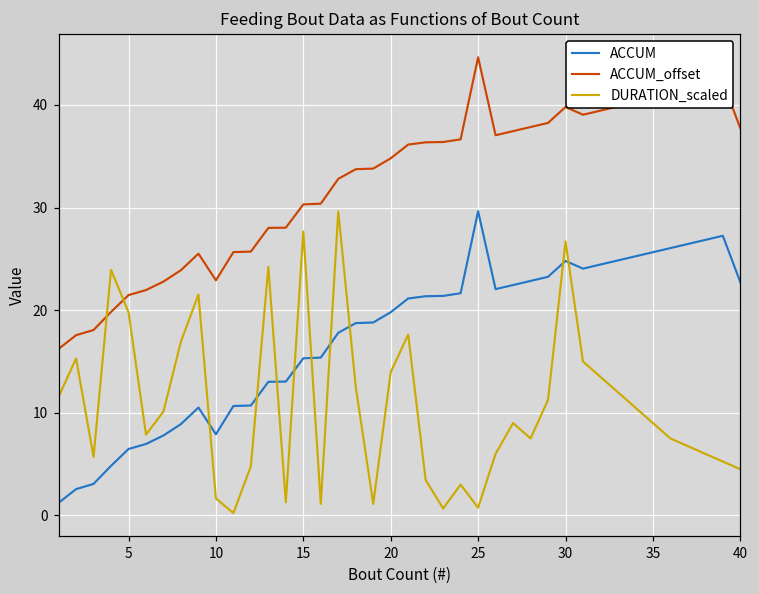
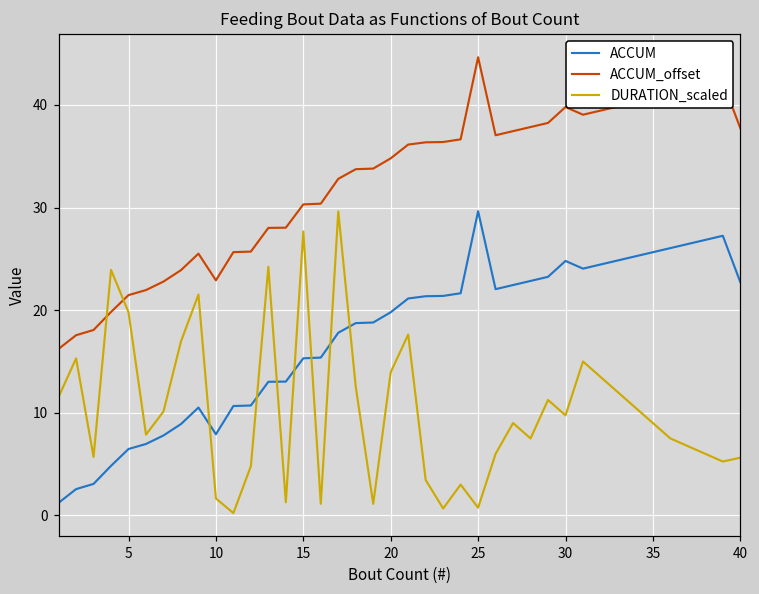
  {
    "ACCUM": {
      "5": 6,
      "10": 8,
      "15": 15,
      "20": 20,
      "25": 30,
      "30": 25,
      "35": 26,
      "40": 23
    },
    "ACCUM_offset": {
      "5": 21,
      "10": 23,
      "15": 30,
      "20": 35,
      "25": 45,
      "30": 40,
      "40": 38
    },
    "DURATION_scaled": {
      "5": 20,
      "10": 2,
      "15": 28,
      "20": 14,
      "25": 1,
-     "30": 27,
+     "30": 10,
      "35": 9,
-     "40": 5
+     "40": 6
    }
  }
